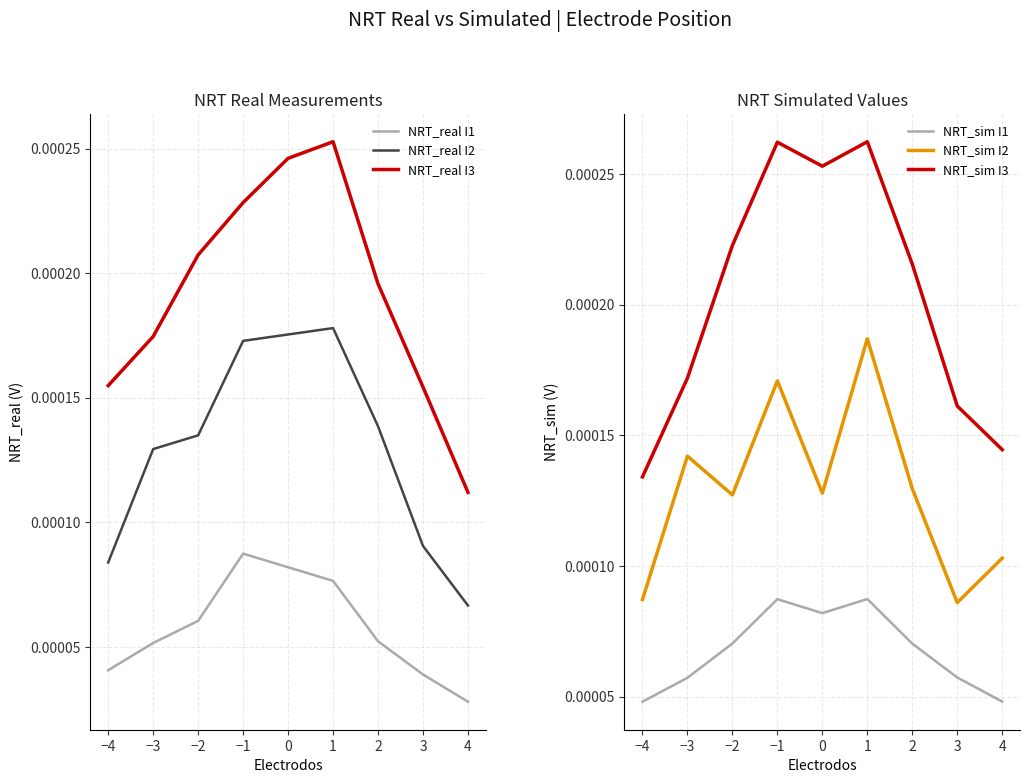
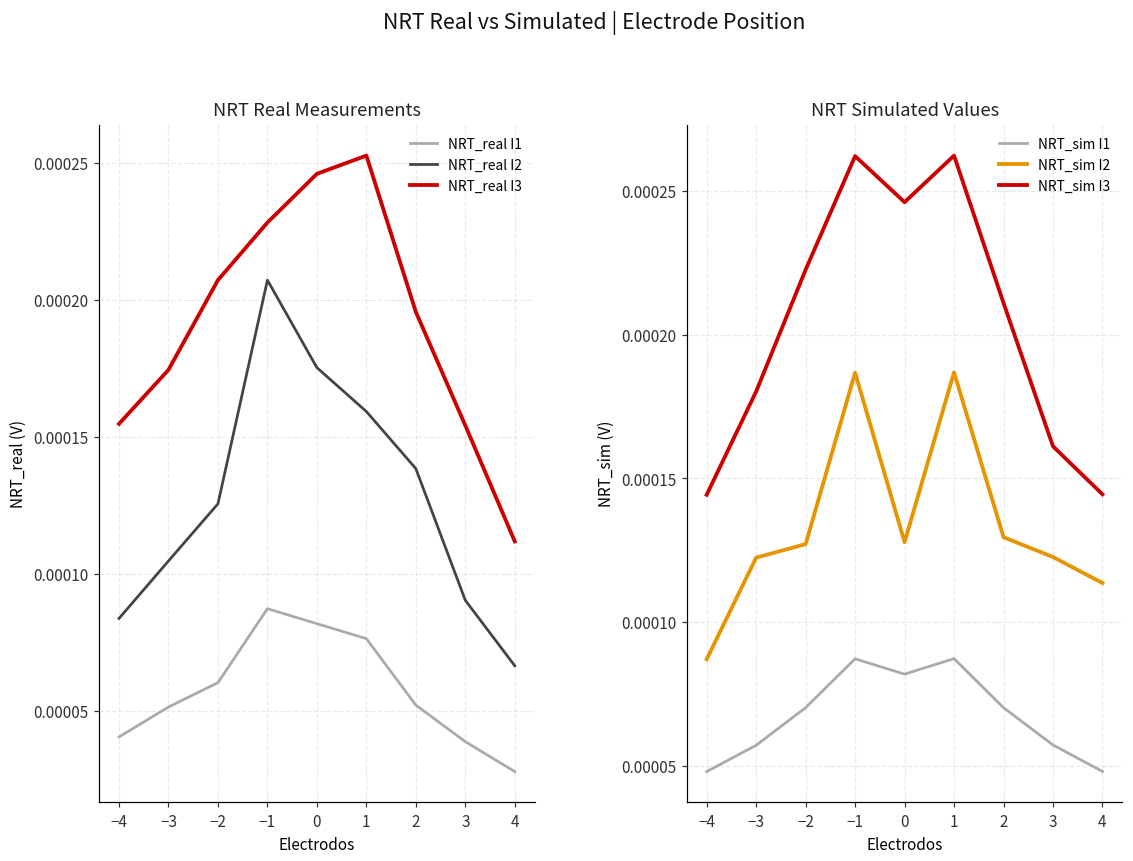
  {
    "NRT Real Measurements": {
      "NRT_real I1": {
        "−4": 0.000041,
        "−3": 0.000052,
        "−2": 0.000060,
        "−1": 0.000087,
        "0": 0.000082,
        "1": 0.000077,
        "2": 0.000052,
        "3": 0.000039,
        "4": 0.000028
      },
      "NRT_real I2": {
        "−4": 0.000084,
-       "−3": 0.000129,
-       "−2": 0.000135,
-       "−1": 0.000173,
+       "−3": 0.000105,
+       "−2": 0.000126,
+       "−1": 0.000207,
        "0": 0.000175,
-       "1": 0.000178,
+       "1": 0.000159,
        "2": 0.000139,
        "3": 0.000091,
        "4": 0.000067
      },
      "NRT_real I3": {
        "−4": 0.000155,
        "−3": 0.000175,
        "−2": 0.000207,
        "−1": 0.000228,
        "0": 0.000246,
        "1": 0.000253,
        "2": 0.000196,
        "3": 0.000154,
        "4": 0.000112
      }
    },
    "NRT Simulated Values": {
      "NRT_sim I1": {
        "−4": 0.000048,
        "−3": 0.000057,
        "−2": 0.000070,
        "−1": 0.000087,
        "0": 0.000082,
        "1": 0.000087,
        "2": 0.000070,
        "3": 0.000057,
        "4": 0.000048
      },
      "NRT_sim I2": {
        "−4": 0.000087,
-       "−3": 0.000142,
+       "−3": 0.000122,
        "−2": 0.000127,
-       "−1": 0.000171,
+       "−1": 0.000187,
        "0": 0.000128,
        "1": 0.000187,
        "2": 0.000130,
-       "3": 0.000086,
-       "4": 0.000103
+       "3": 0.000123,
+       "4": 0.000114
      },
      "NRT_sim I3": {
-       "−4": 0.000134,
-       "−3": 0.000172,
+       "−4": 0.000144,
+       "−3": 0.000180,
        "−2": 0.000223,
        "−1": 0.000262,
-       "0": 0.000253,
+       "0": 0.000246,
        "1": 0.000262,
-       "2": 0.000215,
+       "2": 0.000211,
        "3": 0.000161,
        "4": 0.000144
      }
    }
  }
